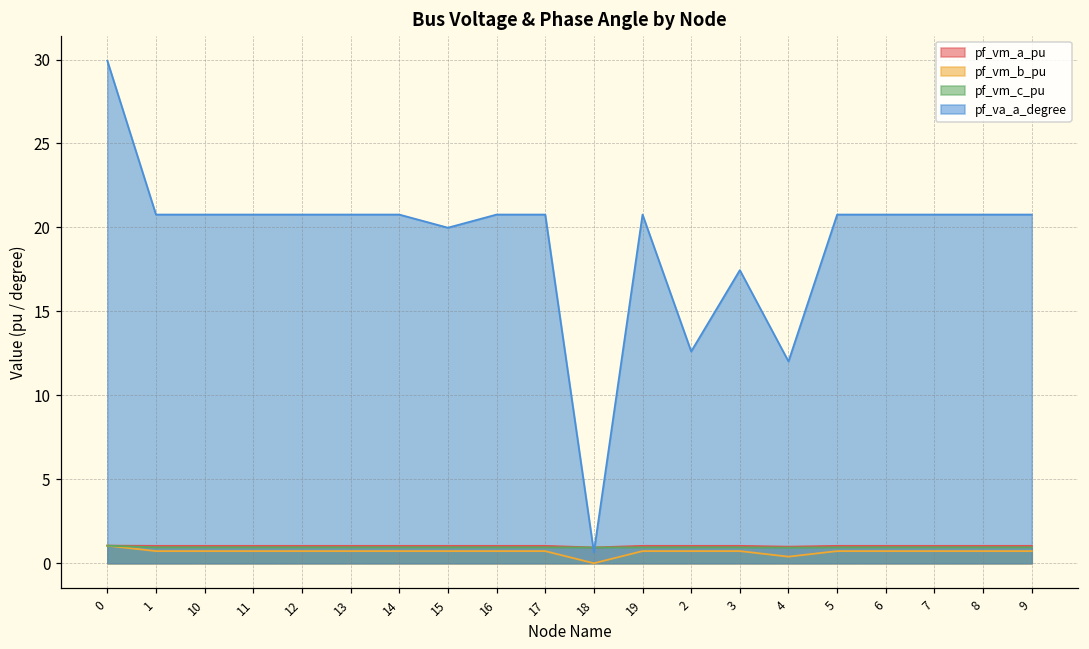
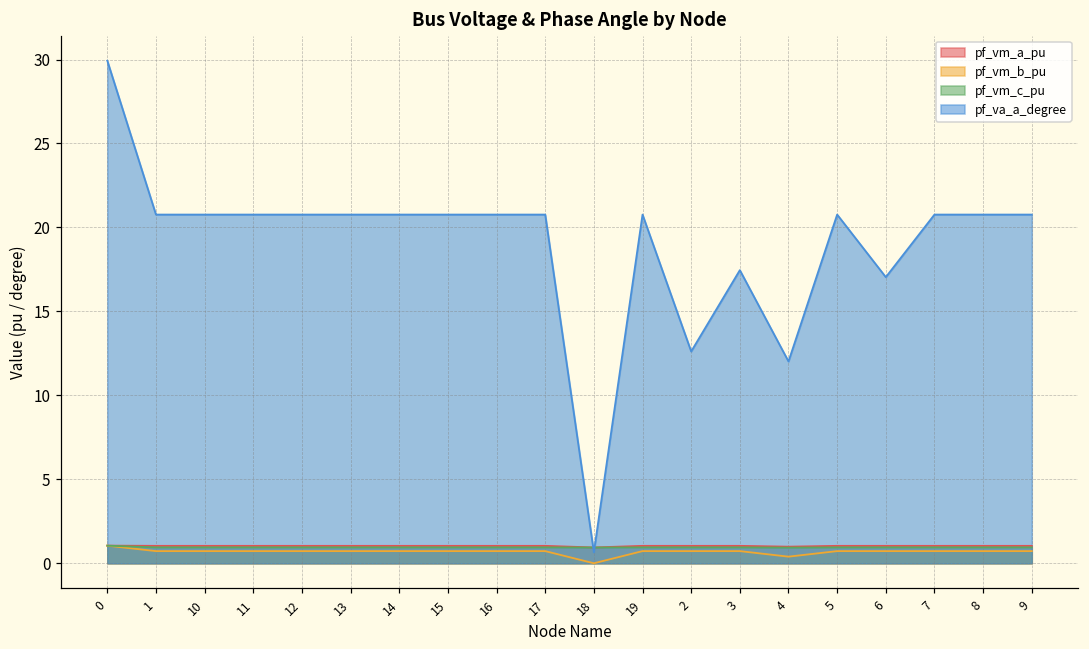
  {
    "pf_vm_b_pu": {
      "1": 0.7,
      "10": 0.7,
      "11": 0.7,
      "12": 0.7,
      "13": 0.7,
      "14": 0.7,
      "15": 0.7,
      "16": 0.7,
      "17": 0.7,
      "18": 0.0,
      "19": 0.7,
      "2": 0.7,
      "3": 0.7,
      "4": 0.4,
      "5": 0.7,
      "6": 0.7,
      "7": 0.7,
      "8": 0.7,
      "9": 0.7
    },
    "pf_va_a_degree": {
      "0": 29.9,
      "1": 20.8,
      "10": 20.8,
      "11": 20.8,
      "12": 20.8,
      "13": 20.8,
      "14": 20.8,
-     "15": 20.0,
+     "15": 20.8,
      "16": 20.8,
      "17": 20.8,
      "18": 0.7,
      "19": 20.8,
      "2": 12.6,
      "3": 17.5,
      "4": 12.0,
      "5": 20.8,
-     "6": 20.8,
+     "6": 17.0,
      "7": 20.8,
      "8": 20.8,
      "9": 20.8
    }
  }
